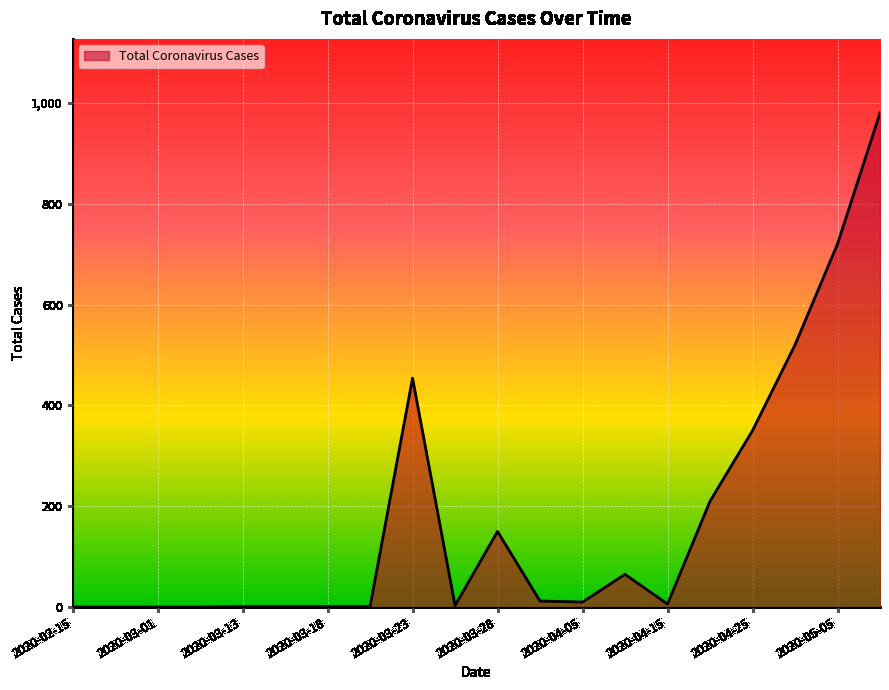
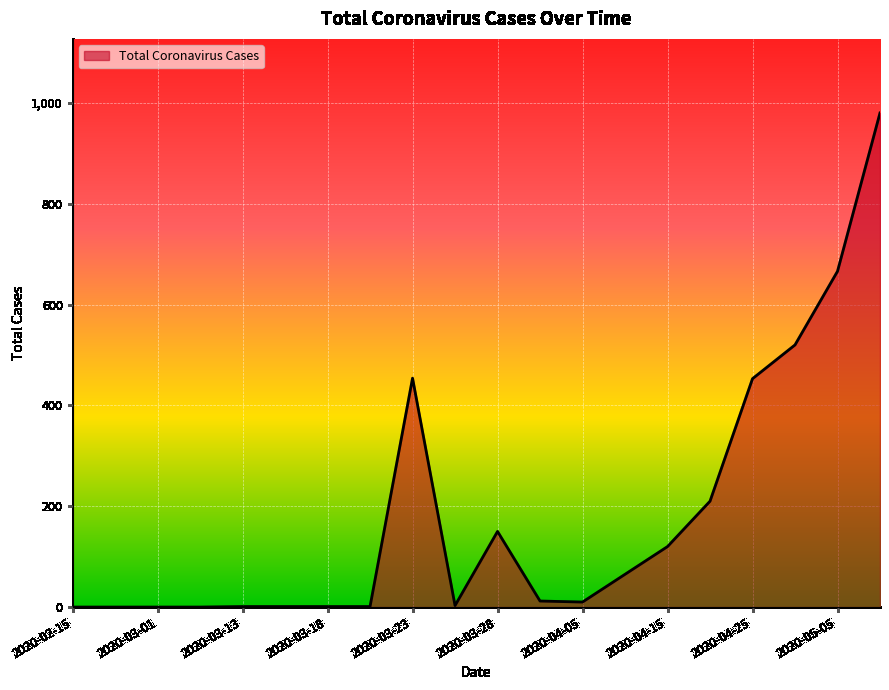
  {
    "2020-02-15": 0,
    "2020-03-01": 0,
    "2020-03-13": 0,
    "2020-03-18": 0,
    "2020-03-23": 450,
    "2020-03-28": 150,
    "2020-04-05": 10,
-   "2020-04-15": 10,
-   "2020-04-25": 350,
-   "2020-05-05": 720
+   "2020-04-15": 120,
+   "2020-04-25": 450,
+   "2020-05-05": 670
  }
